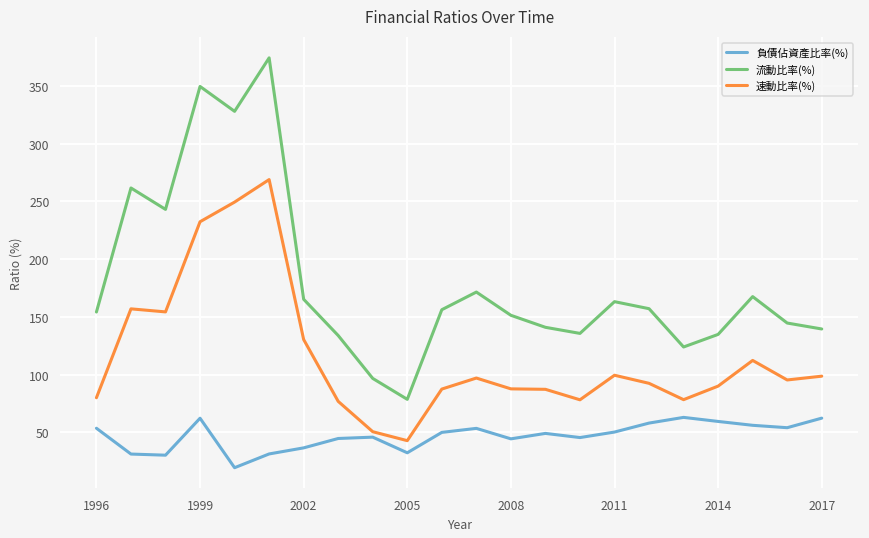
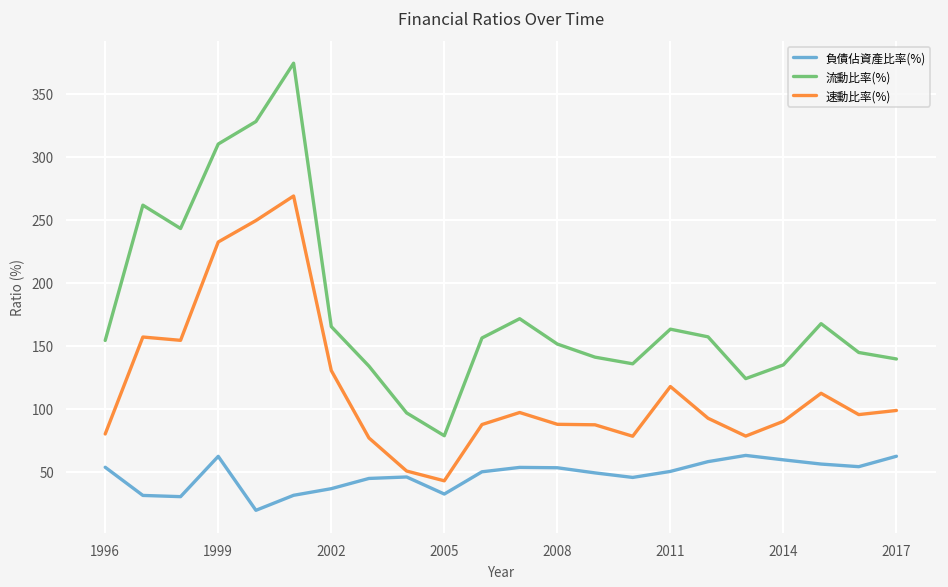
  {
    "負債佔資產比率(%)": {
      "1996": 54,
      "1999": 62,
      "2002": 37,
      "2005": 32,
-     "2008": 44,
+     "2008": 53,
      "2011": 50,
      "2014": 59,
      "2017": 62
    },
    "流動比率(%)": {
      "1996": 154,
-     "1999": 349,
+     "1999": 310,
      "2002": 165,
      "2005": 79,
      "2008": 151,
      "2011": 163,
      "2014": 135,
      "2017": 139
    },
    "速動比率(%)": {
      "1996": 80,
      "1999": 232,
      "2002": 130,
      "2005": 43,
      "2008": 88,
-     "2011": 99,
+     "2011": 118,
      "2014": 90,
      "2017": 99
    }
  }
